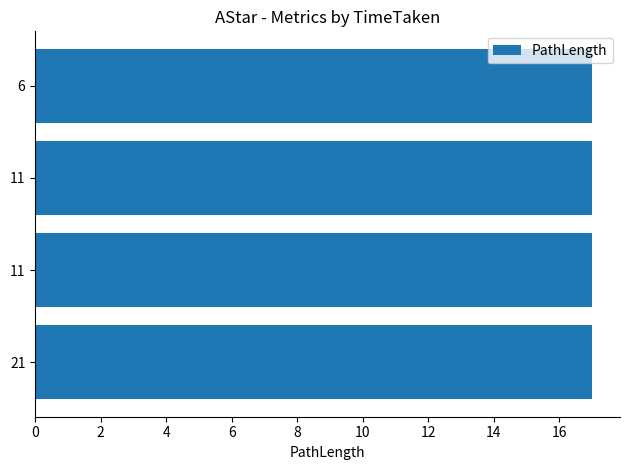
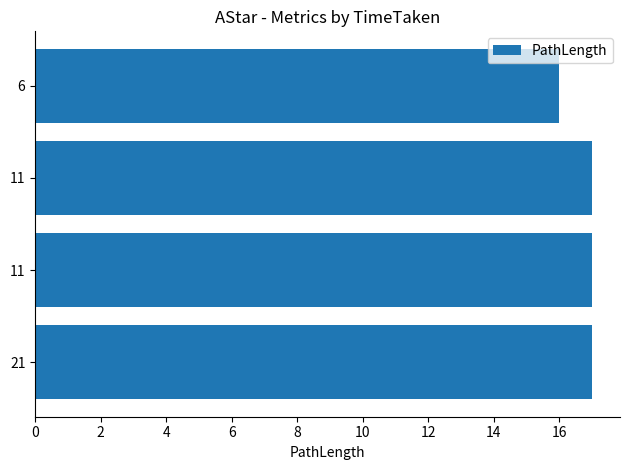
  {
-   "6": 17,
+   "6": 16,
    "21": 17
  }
